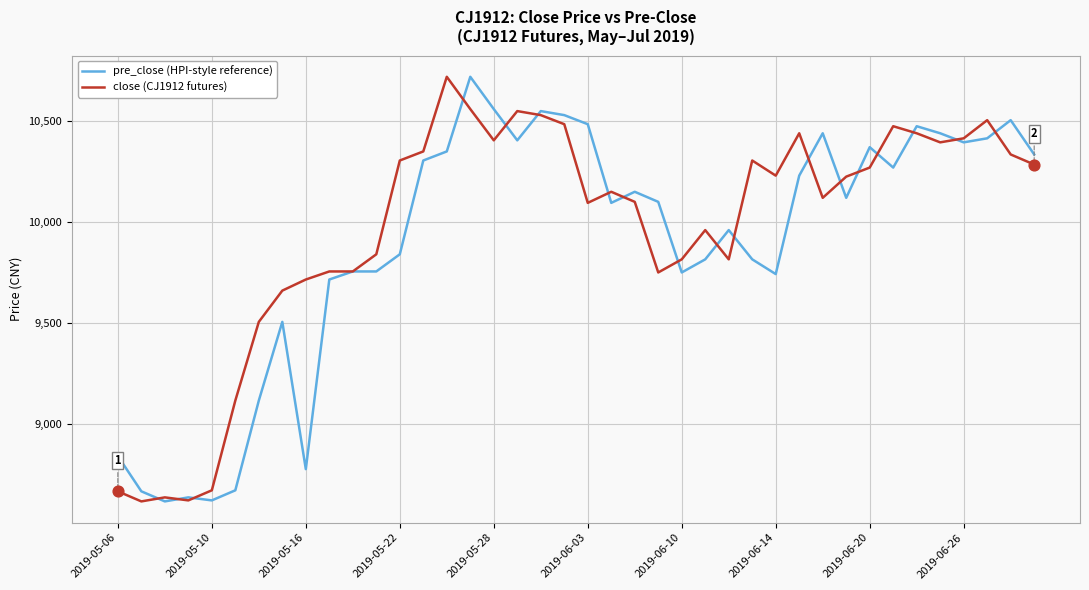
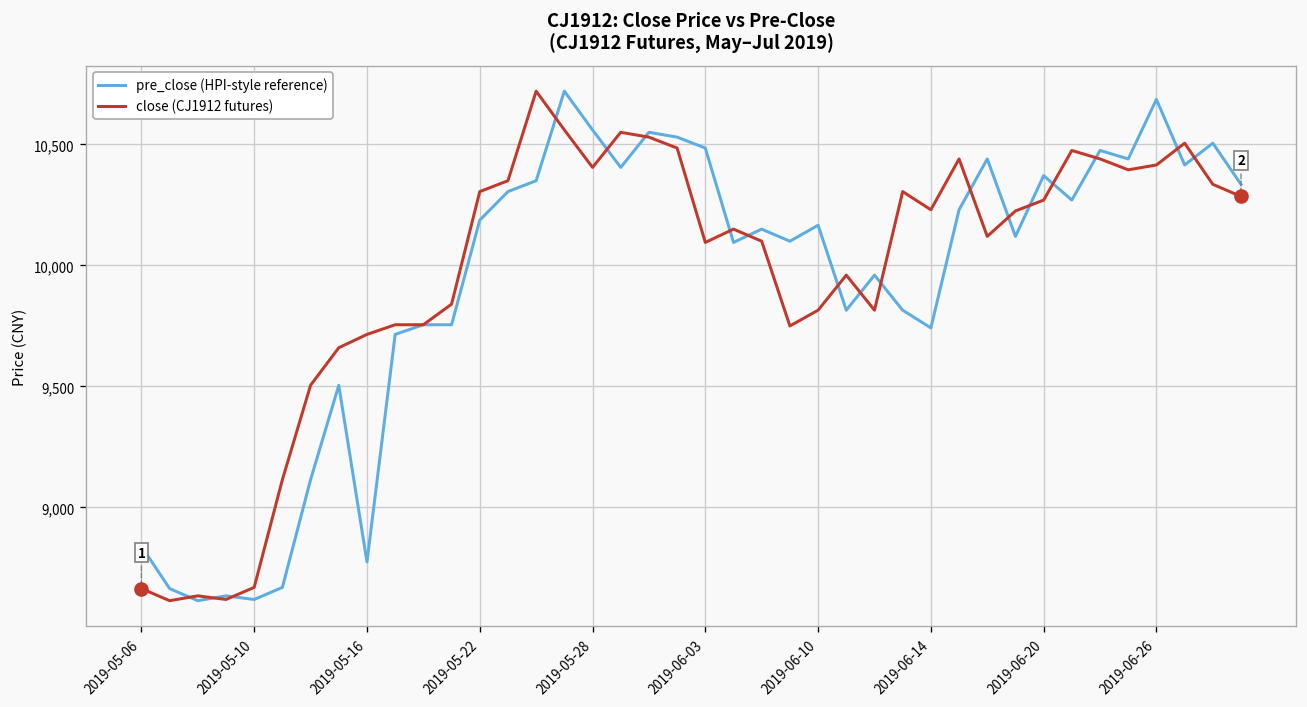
  {
    "pre_close (HPI-style reference)": {
      "2019-05-10": "8,620",
      "2019-05-16": "8,780",
-     "2019-05-22": "9,840",
+     "2019-05-22": "10,190",
      "2019-05-28": "10,560",
      "2019-06-03": "10,490",
-     "2019-06-10": "9,750",
+     "2019-06-10": "10,170",
      "2019-06-14": "9,740",
      "2019-06-20": "10,370",
-     "2019-06-26": "10,400"
+     "2019-06-26": "10,690"
    }
  }
